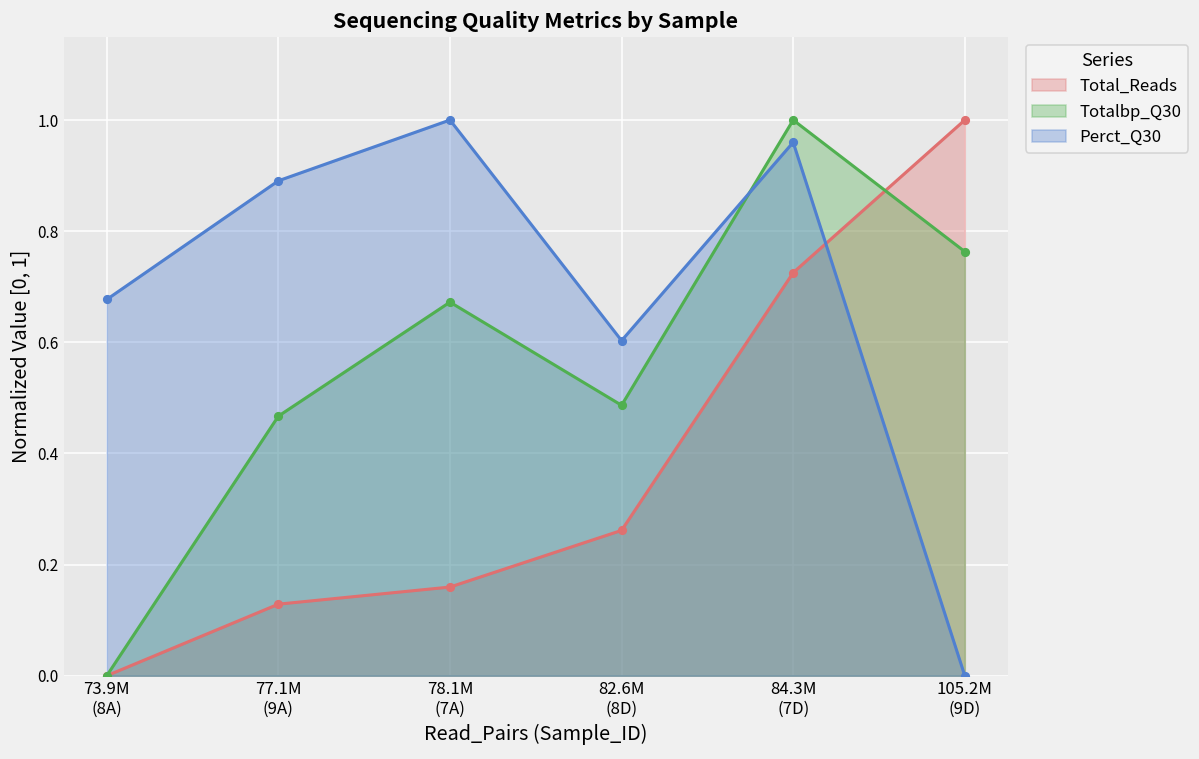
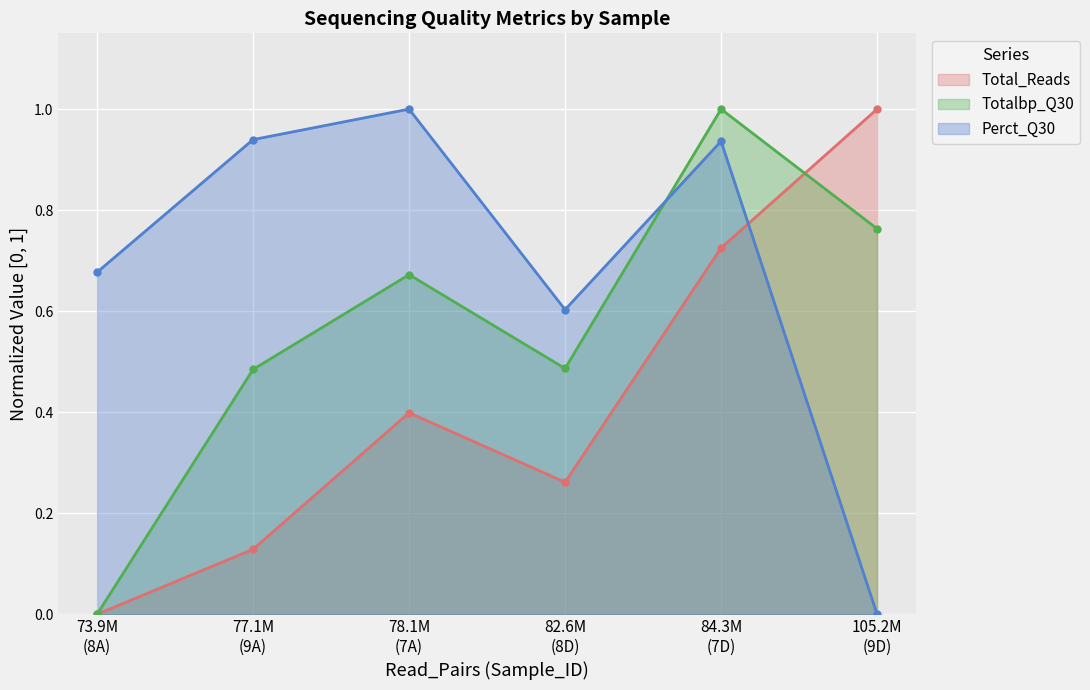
  {
    "Total_Reads": {
      "77.1M (9A)": 0.13,
-     "78.1M (7A)": 0.16,
+     "78.1M (7A)": 0.40,
      "82.6M (8D)": 0.26,
      "84.3M (7D)": 0.73,
      "105.2M (9D)": 1.00
    },
    "Totalbp_Q30": {
-     "77.1M (9A)": 0.47,
+     "77.1M (9A)": 0.48,
      "78.1M (7A)": 0.67,
      "82.6M (8D)": 0.49,
      "84.3M (7D)": 1.00,
      "105.2M (9D)": 0.76
    },
    "Perct_Q30": {
      "73.9M (8A)": 0.68,
-     "77.1M (9A)": 0.89,
+     "77.1M (9A)": 0.94,
      "78.1M (7A)": 1.00,
      "82.6M (8D)": 0.60,
-     "84.3M (7D)": 0.96,
+     "84.3M (7D)": 0.94,
      "105.2M (9D)": 0.00
    }
  }
